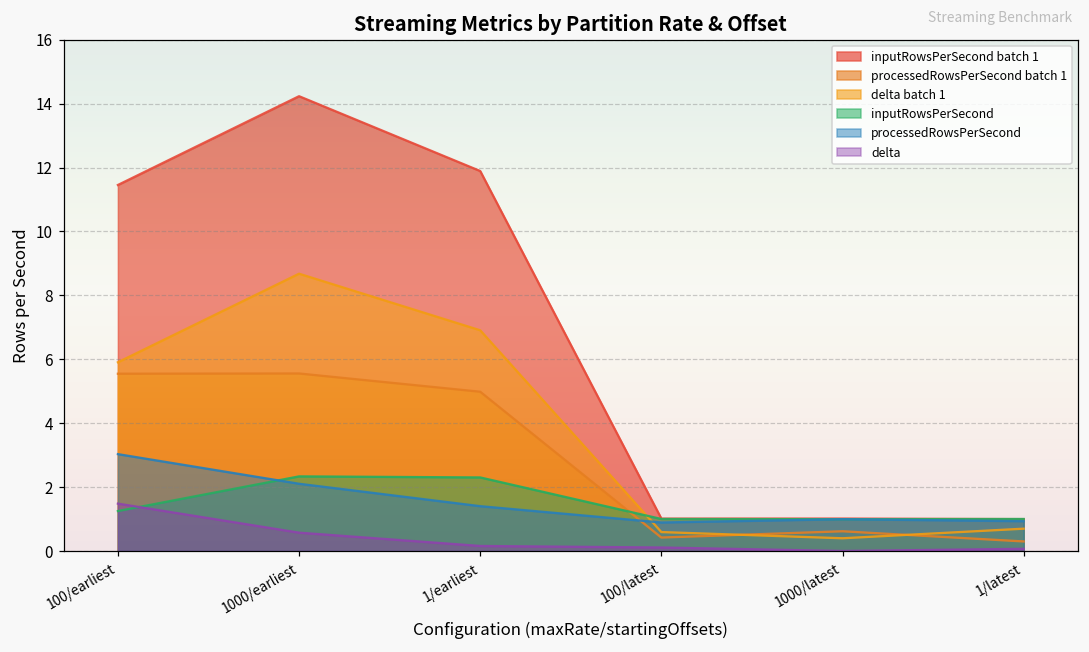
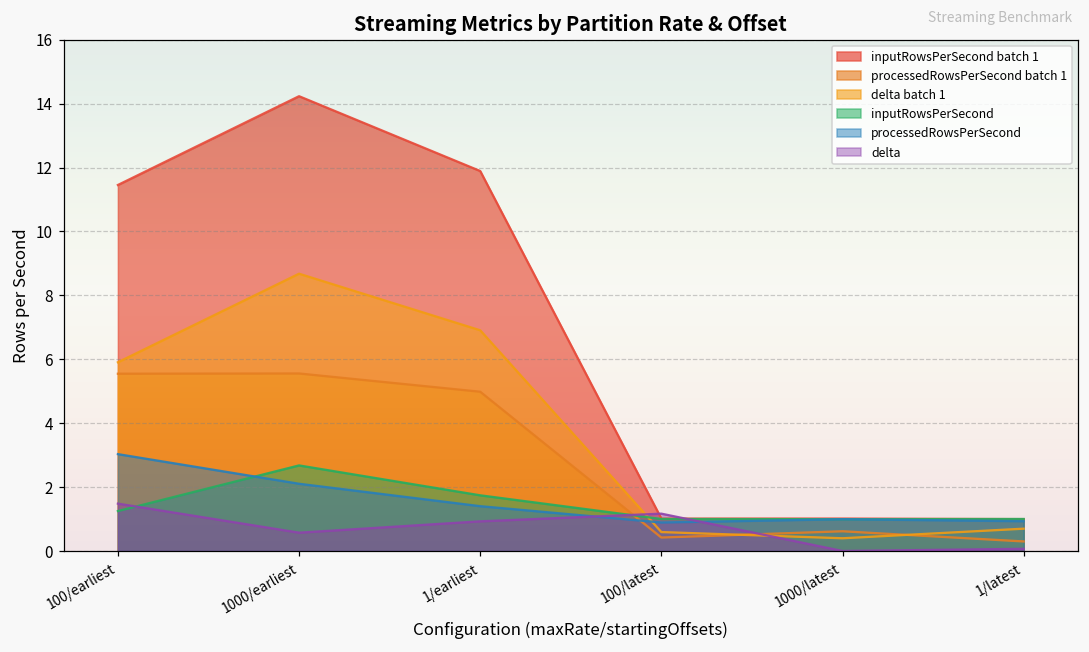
  {
    "inputRowsPerSecond": {
      "100/earliest": 1.3,
-     "1000/earliest": 2.3,
-     "1/earliest": 2.3
+     "1000/earliest": 2.7,
+     "1/earliest": 1.7
    },
    "processedRowsPerSecond": {
      "100/earliest": 3.0,
      "1000/earliest": 2.1,
      "1/earliest": 1.4,
      "100/latest": 0.9
    },
    "delta": {
      "100/earliest": 1.5,
      "1000/earliest": 0.6,
-     "1/earliest": 0.2,
-     "100/latest": 0.1,
+     "1/earliest": 0.9,
+     "100/latest": 1.2,
      "1000/latest": 0.0,
      "1/latest": 0.1
    }
  }
